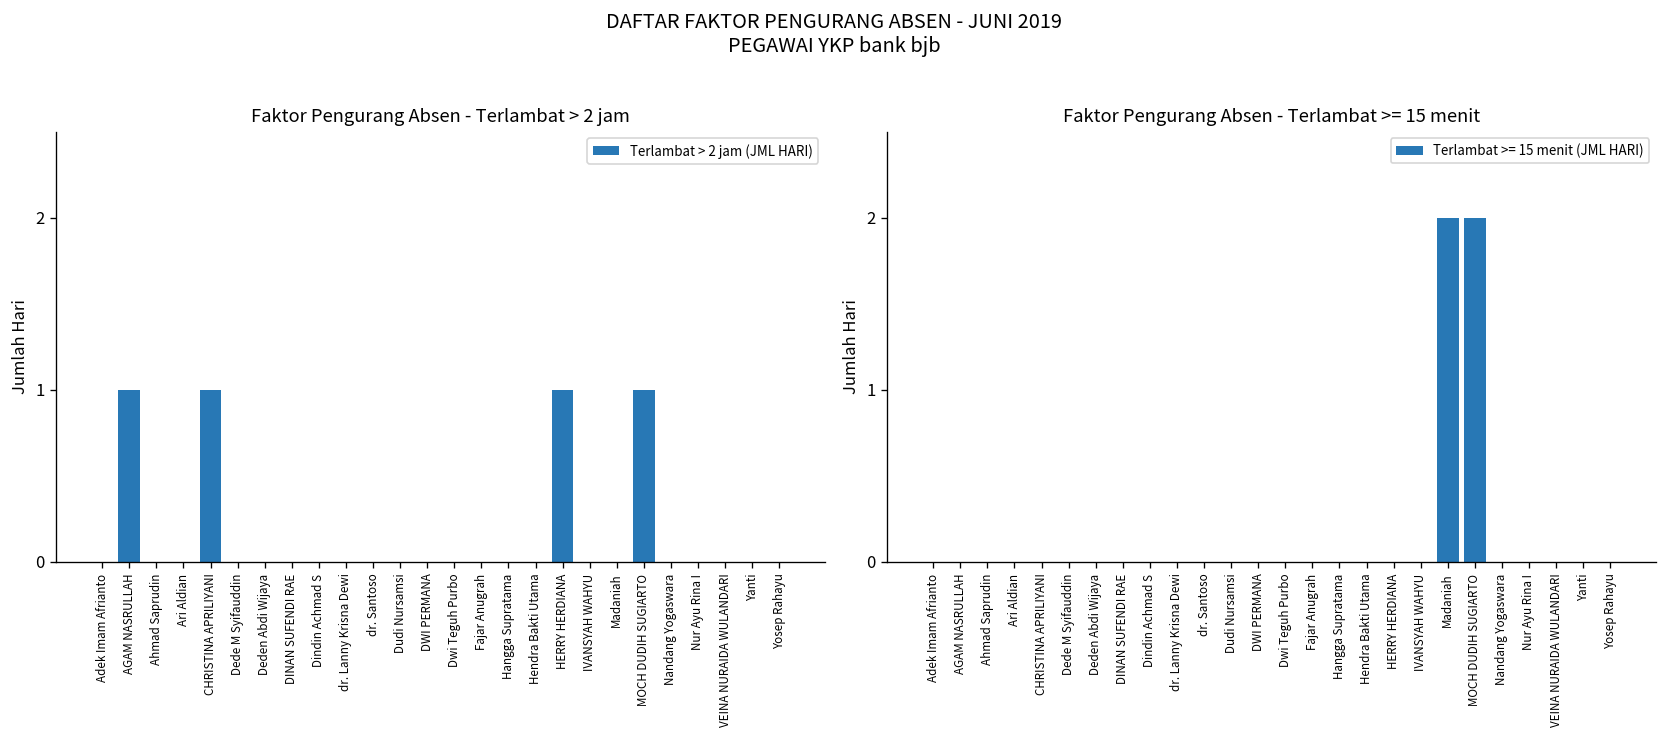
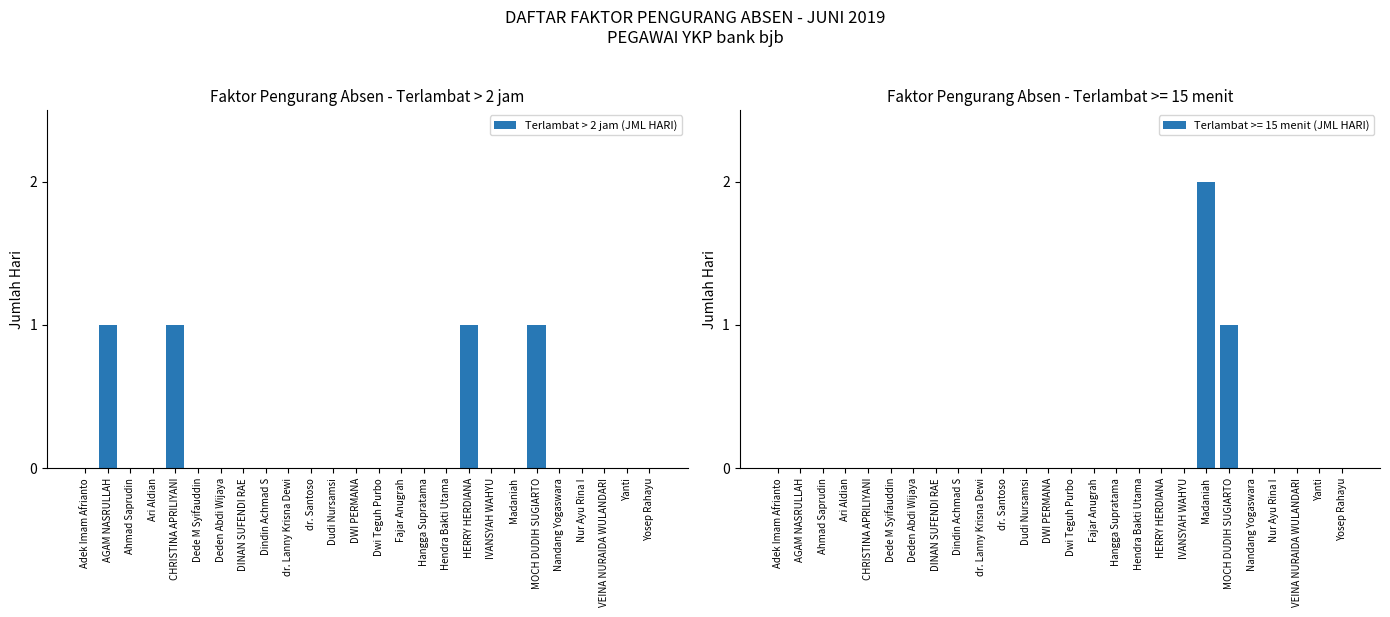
  {
    "Faktor Pengurang Absen - Terlambat > 2 jam": {
      "Adek Imam Afrianto": 0.00,
      "AGAM NASRULLAH": 1.00,
      "Ahmad Saprudin": 0.00,
      "Ari Aldian": 0.00,
      "CHRISTINA APRILIYANI": 1.00,
      "Dede M Syifauddin": 0.00,
      "Deden Abdi Wijaya": 0.00,
      "DINAN SUFENDI RAE": 0.00,
      "Dindin Achmad S": 0.00,
      "dr. Lanny Krisna Dewi": 0.00,
      "dr. Santoso": 0.00,
      "Dudi Nursamsi": 0.00,
      "DWI PERMANA": 0.00,
      "Dwi Teguh Purbo": 0.00,
      "Fajar Anugrah": 0.00,
      "Hangga Supratama": 0.00,
      "Hendra Bakti Utama": 0.00,
      "HERRY HERDIANA": 1.00,
      "IVANSYAH WAHYU": 0.00,
      "Madaniah": 0.00,
      "MOCH DUDIH SUGIARTO": 1.00,
      "Nandang Yogaswara": 0.00,
      "Nur Ayu Rina I": 0.00,
      "VEINA NURAIDA WULANDARI": 0.00,
      "Yanti": 0.00,
      "Yosep Rahayu": 0.00
    },
    "Faktor Pengurang Absen - Terlambat >= 15 menit": {
      "Adek Imam Afrianto": 0,
      "AGAM NASRULLAH": 0,
      "Ahmad Saprudin": 0,
      "Ari Aldian": 0,
      "CHRISTINA APRILIYANI": 0,
      "Dede M Syifauddin": 0,
      "Deden Abdi Wijaya": 0,
      "DINAN SUFENDI RAE": 0,
      "Dindin Achmad S": 0,
      "dr. Lanny Krisna Dewi": 0,
      "dr. Santoso": 0,
      "Dudi Nursamsi": 0,
      "DWI PERMANA": 0,
      "Dwi Teguh Purbo": 0,
      "Fajar Anugrah": 0,
      "Hangga Supratama": 0,
      "Hendra Bakti Utama": 0,
      "HERRY HERDIANA": 0,
      "IVANSYAH WAHYU": 0,
      "Madaniah": 2,
-     "MOCH DUDIH SUGIARTO": 2,
+     "MOCH DUDIH SUGIARTO": 1,
      "Nandang Yogaswara": 0,
      "Nur Ayu Rina I": 0,
      "VEINA NURAIDA WULANDARI": 0,
      "Yanti": 0,
      "Yosep Rahayu": 0
    }
  }
